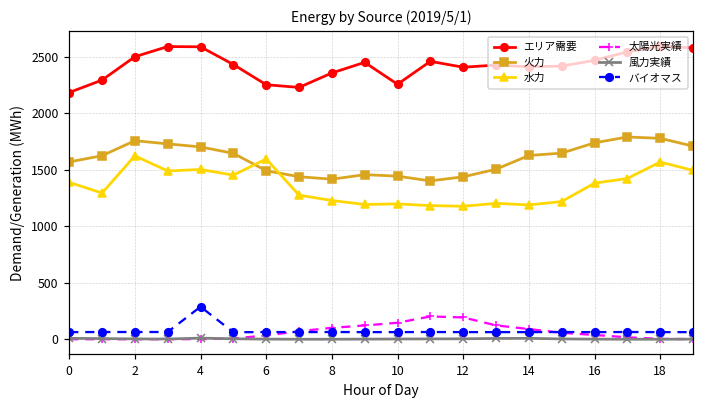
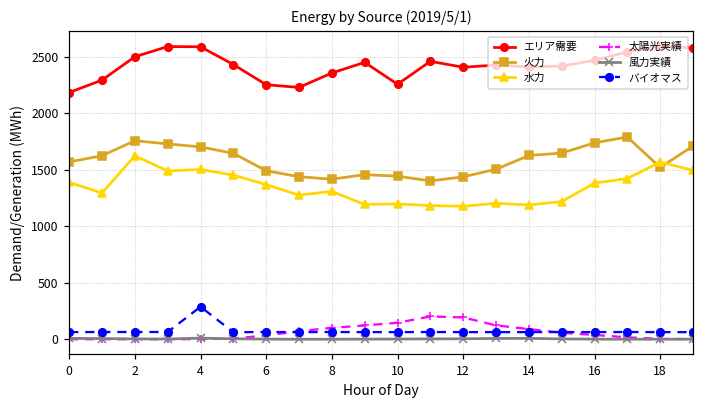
  {
    "エリア需要": {
      "0": 2190,
      "2": 2500,
      "4": 2590,
      "6": 2260,
      "8": 2360,
      "10": 2260,
      "12": 2410
    },
    "火力": {
      "0": 1570,
      "2": 1760,
      "4": 1700,
      "6": 1490,
      "8": 1420,
      "10": 1450,
      "12": 1440,
      "14": 1630,
      "16": 1740,
-     "18": 1780
+     "18": 1520
    },
    "水力": {
      "0": 1390,
      "2": 1630,
      "4": 1500,
-     "6": 1600,
-     "8": 1230,
+     "6": 1370,
+     "8": 1310,
      "10": 1200,
      "12": 1180,
      "14": 1190,
      "16": 1380,
      "18": 1570
    },
    "太陽光実績": {
      "6": 30,
      "8": 100,
      "10": 150,
      "12": 190,
      "14": 90,
      "16": 40
    },
    "風力実績": {
      "6": 0,
      "8": 0,
      "10": 0,
      "12": 0,
      "14": 10,
      "16": 0
    },
    "バイオマス": {
      "0": 60,
      "2": 60,
      "4": 290,
      "6": 60,
      "8": 60,
      "10": 60,
      "12": 60,
      "14": 60,
      "16": 60,
      "18": 60
    }
  }
